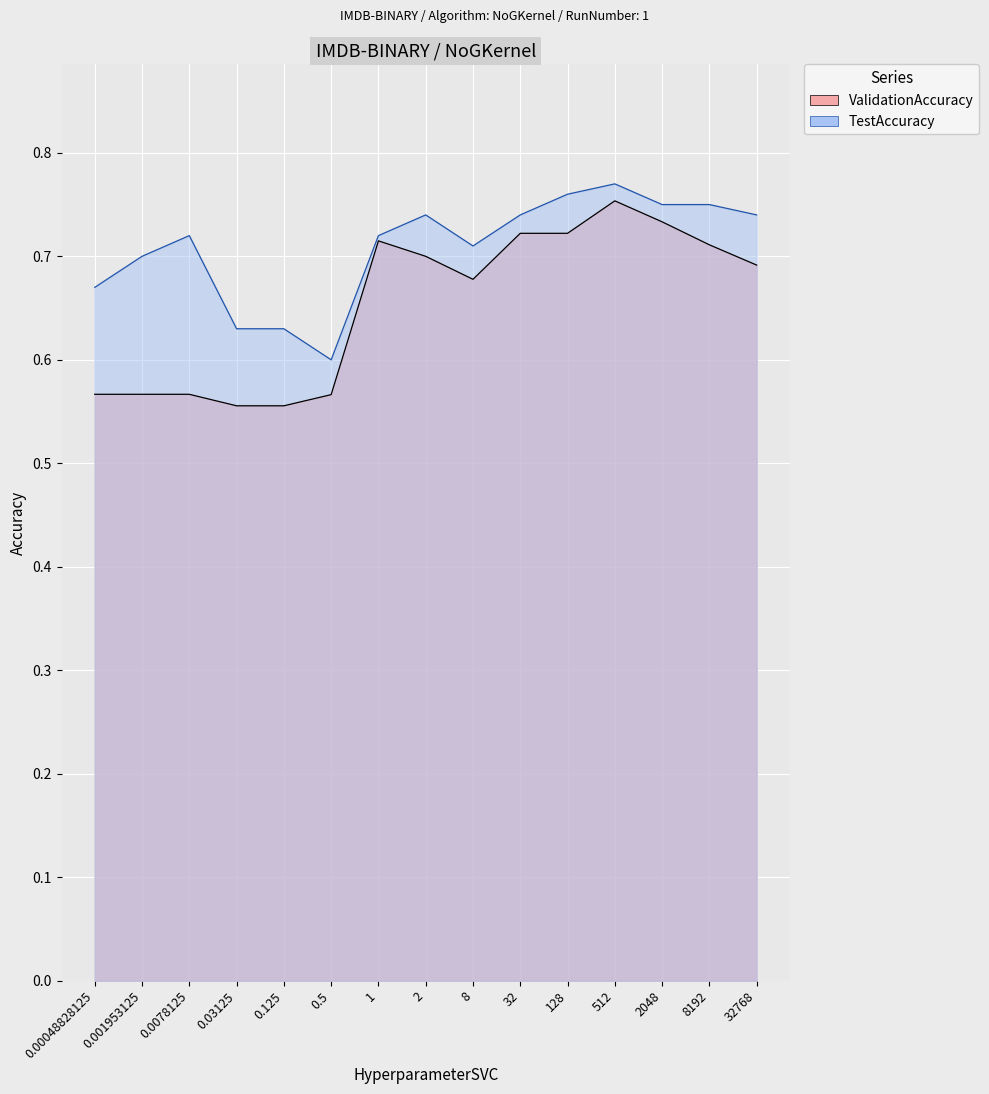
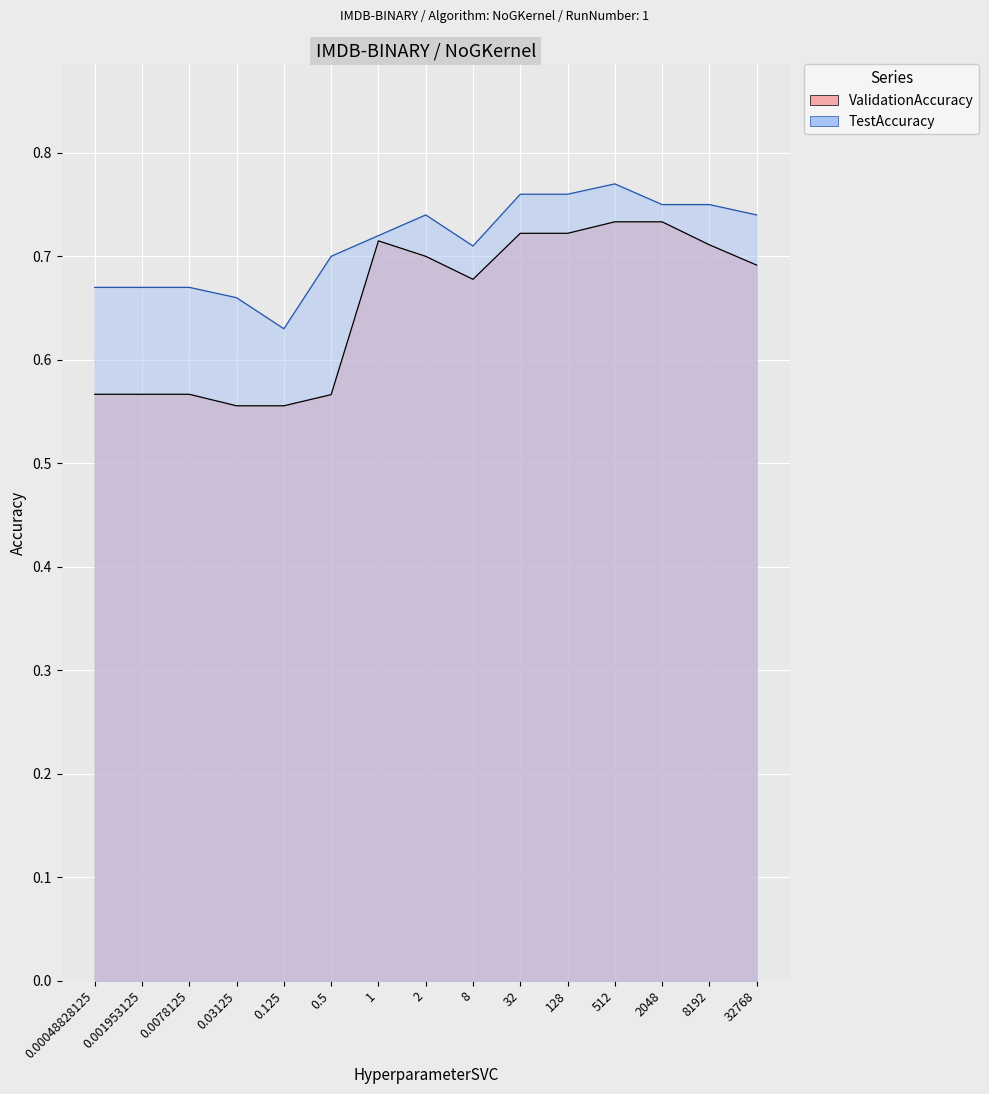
  {
    "ValidationAccuracy": {
      "0.00048828125": 0.567,
      "0.001953125": 0.567,
      "0.0078125": 0.567,
      "0.03125": 0.556,
      "0.125": 0.556,
      "0.5": 0.566,
      "1": 0.715,
      "2": 0.700,
      "8": 0.678,
      "32": 0.722,
      "128": 0.722,
-     "512": 0.754,
+     "512": 0.733,
      "2048": 0.733,
      "8192": 0.711,
      "32768": 0.692
    },
    "TestAccuracy": {
      "0.00048828125": 0.67,
-     "0.001953125": 0.70,
-     "0.0078125": 0.72,
-     "0.03125": 0.63,
+     "0.001953125": 0.67,
+     "0.0078125": 0.67,
+     "0.03125": 0.66,
      "0.125": 0.63,
-     "0.5": 0.6,
+     "0.5": 0.7,
      "1": 0.72,
      "2": 0.74,
      "8": 0.71,
-     "32": 0.74,
+     "32": 0.76,
      "128": 0.76,
      "512": 0.77,
      "2048": 0.75,
      "8192": 0.75,
      "32768": 0.74
    }
  }
